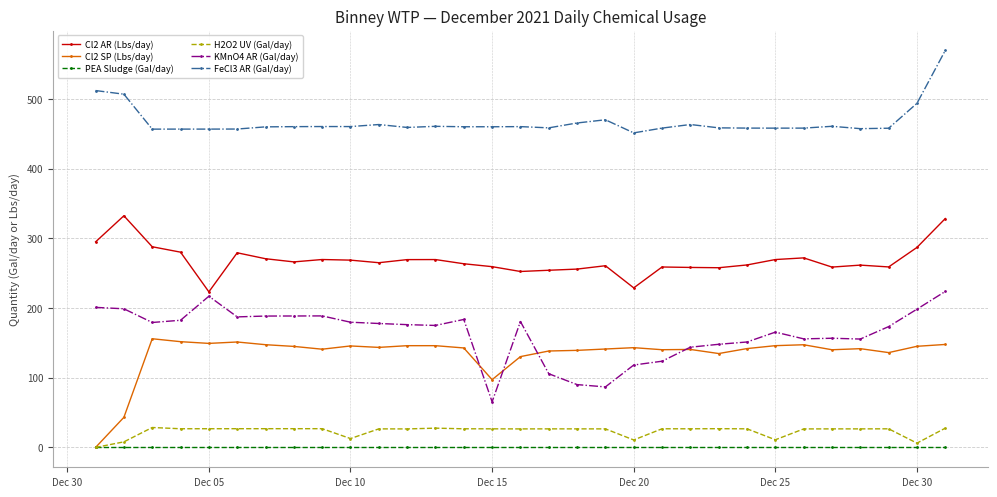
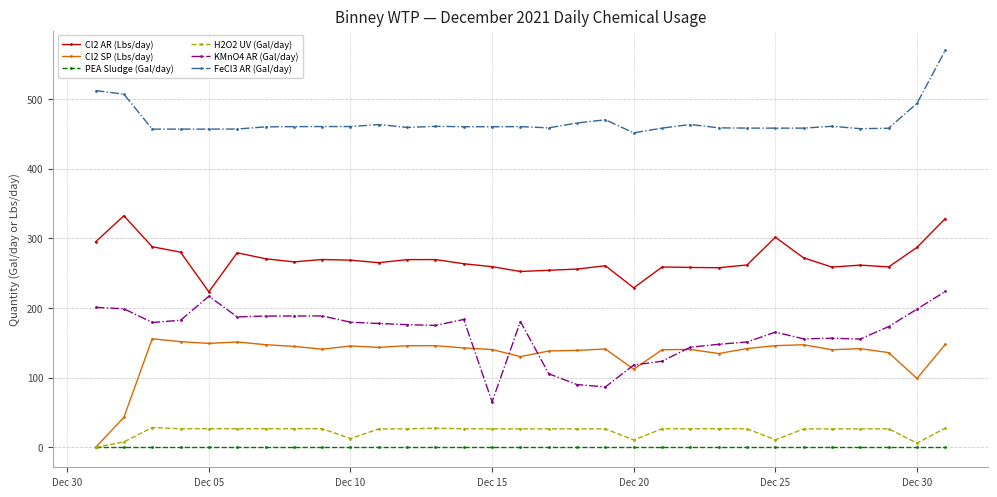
  {
    "Cl2 AR (Lbs/day)": {
      "Dec 05": 220,
      "Dec 10": 270,
      "Dec 15": 260,
      "Dec 20": 230,
-     "Dec 25": 270,
+     "Dec 25": 300,
      "Dec 30": 290
    },
    "Cl2 SP (Lbs/day)": {
      "Dec 05": 150,
      "Dec 10": 150,
-     "Dec 15": 100,
-     "Dec 20": 140,
+     "Dec 15": 140,
+     "Dec 20": 110,
      "Dec 25": 150,
-     "Dec 30": 150
+     "Dec 30": 100
    },
    "PEA Sludge (Gal/day)": {
      "Dec 05": 0,
      "Dec 10": 0,
      "Dec 15": 0,
      "Dec 20": 0,
      "Dec 25": 0,
      "Dec 30": 0
    },
    "H2O2 UV (Gal/day)": {
      "Dec 05": 30,
      "Dec 10": 10,
      "Dec 15": 30,
      "Dec 20": 10,
      "Dec 25": 10,
      "Dec 30": 10
    },
    "KMnO4 AR (Gal/day)": {
      "Dec 05": 220,
      "Dec 10": 180,
      "Dec 15": 70,
      "Dec 20": 120,
      "Dec 25": 170,
      "Dec 30": 200
    },
    "FeCl3 AR (Gal/day)": {
      "Dec 05": 460,
      "Dec 10": 460,
      "Dec 15": 460,
      "Dec 20": 450,
      "Dec 25": 460,
      "Dec 30": 490
    }
  }
